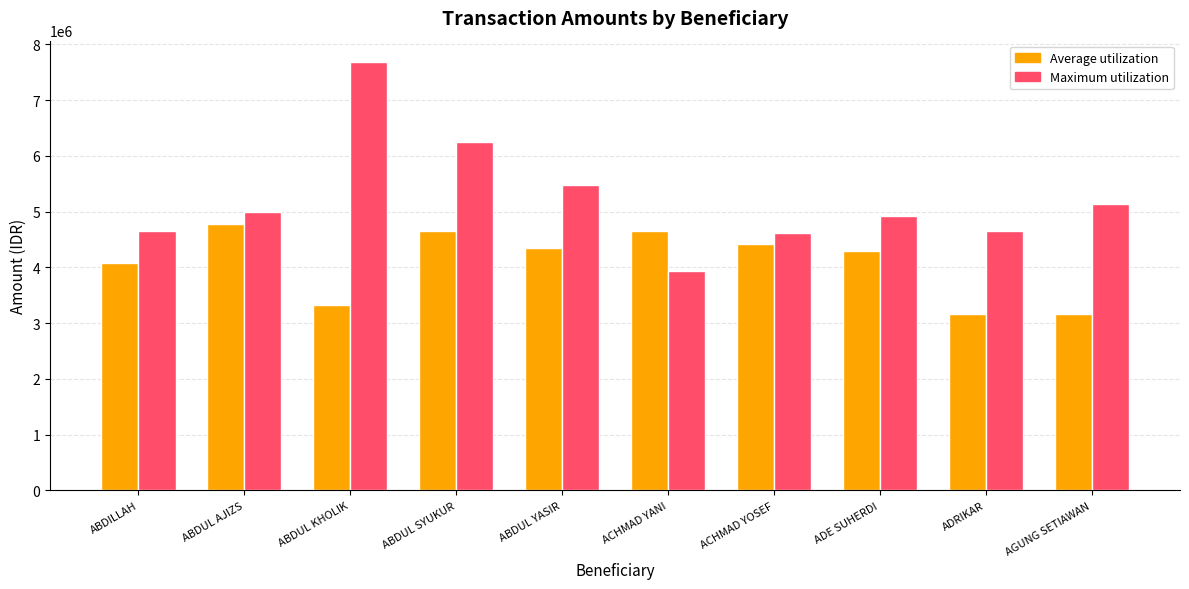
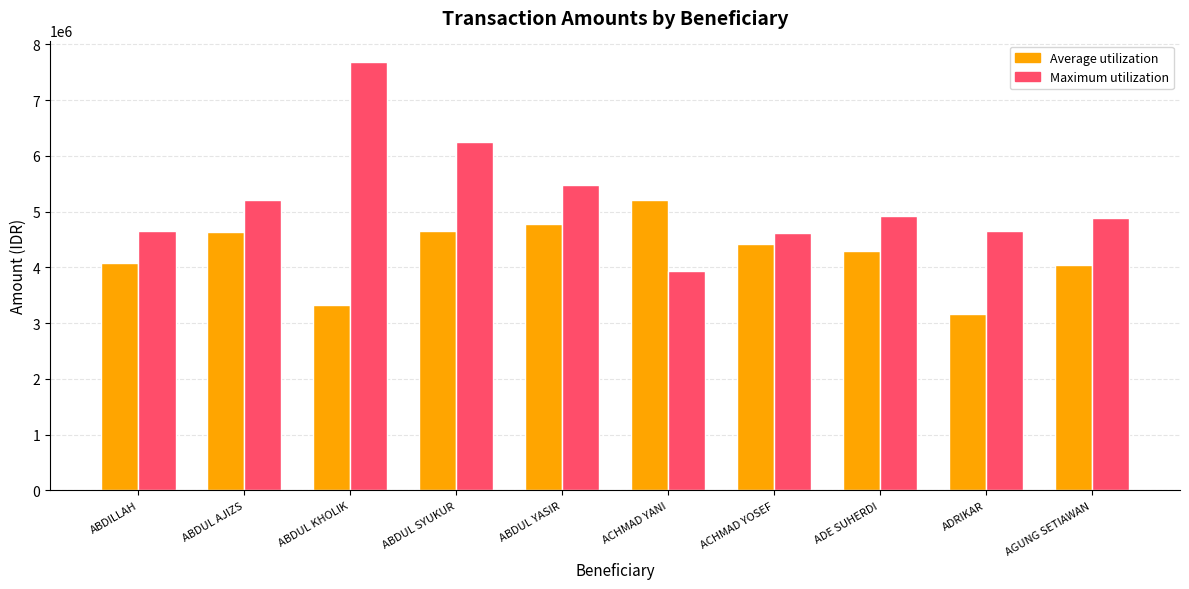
  {
    "Average utilization": {
      "ABDILLAH": 4100000,
-     "ABDUL AJIZS": 4800000,
+     "ABDUL AJIZS": 4600000,
      "ABDUL KHOLIK": 3300000,
      "ABDUL SYUKUR": 4700000,
-     "ABDUL YASIR": 4300000,
-     "ACHMAD YANI": 4700000,
+     "ABDUL YASIR": 4800000,
+     "ACHMAD YANI": 5200000,
      "ACHMAD YOSEF": 4400000,
      "ADE SUHERDI": 4300000,
      "ADRIKAR": 3200000,
-     "AGUNG SETIAWAN": 3200000
+     "AGUNG SETIAWAN": 4000000
    },
    "Maximum utilization": {
      "ABDILLAH": 4700000,
-     "ABDUL AJIZS": 5000000,
+     "ABDUL AJIZS": 5200000,
      "ABDUL KHOLIK": 7700000,
      "ABDUL SYUKUR": 6300000,
      "ABDUL YASIR": 5500000,
      "ACHMAD YANI": 3900000,
      "ACHMAD YOSEF": 4600000,
      "ADE SUHERDI": 4900000,
      "ADRIKAR": 4700000,
-     "AGUNG SETIAWAN": 5100000
+     "AGUNG SETIAWAN": 4900000
    }
  }
